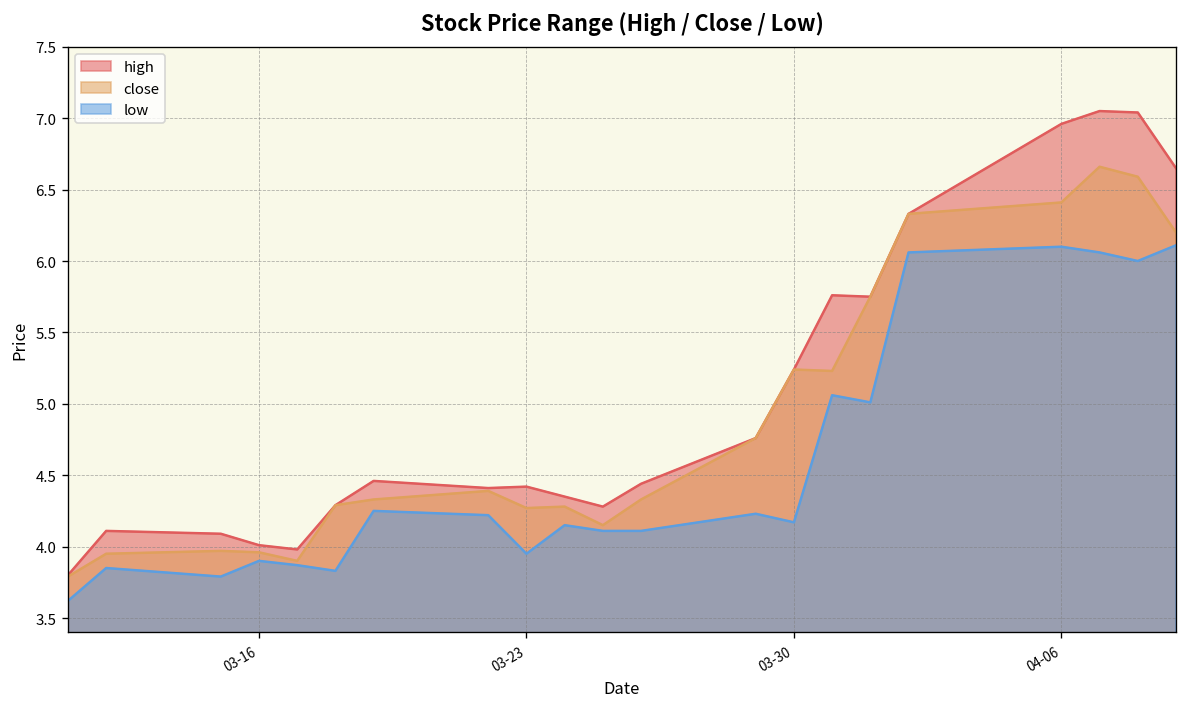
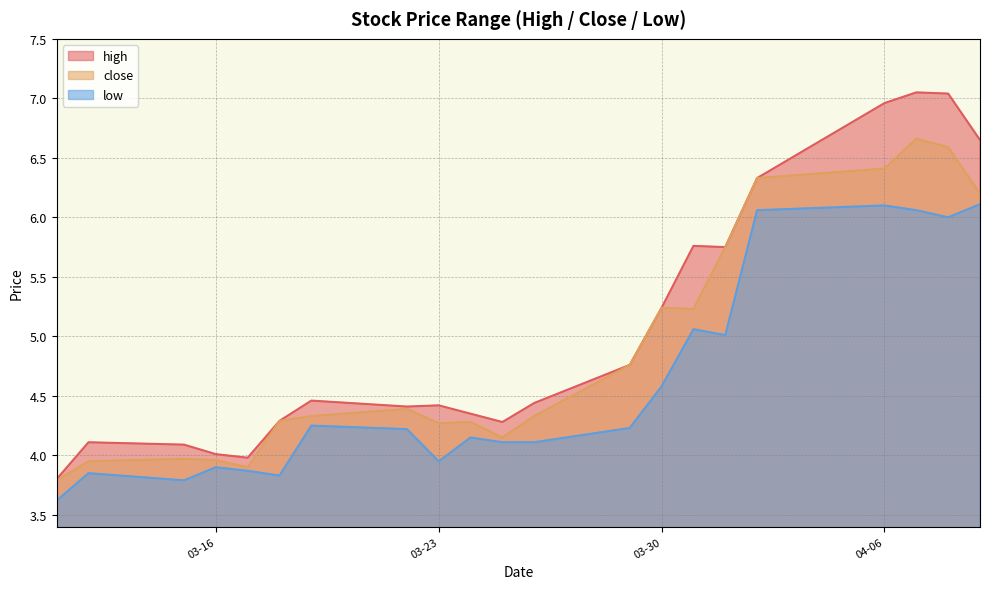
  {
    "low": {
      "03-16": 3.90,
      "03-23": 3.95,
-     "03-30": 4.17,
+     "03-30": 4.58,
      "04-06": 6.10
    }
  }
